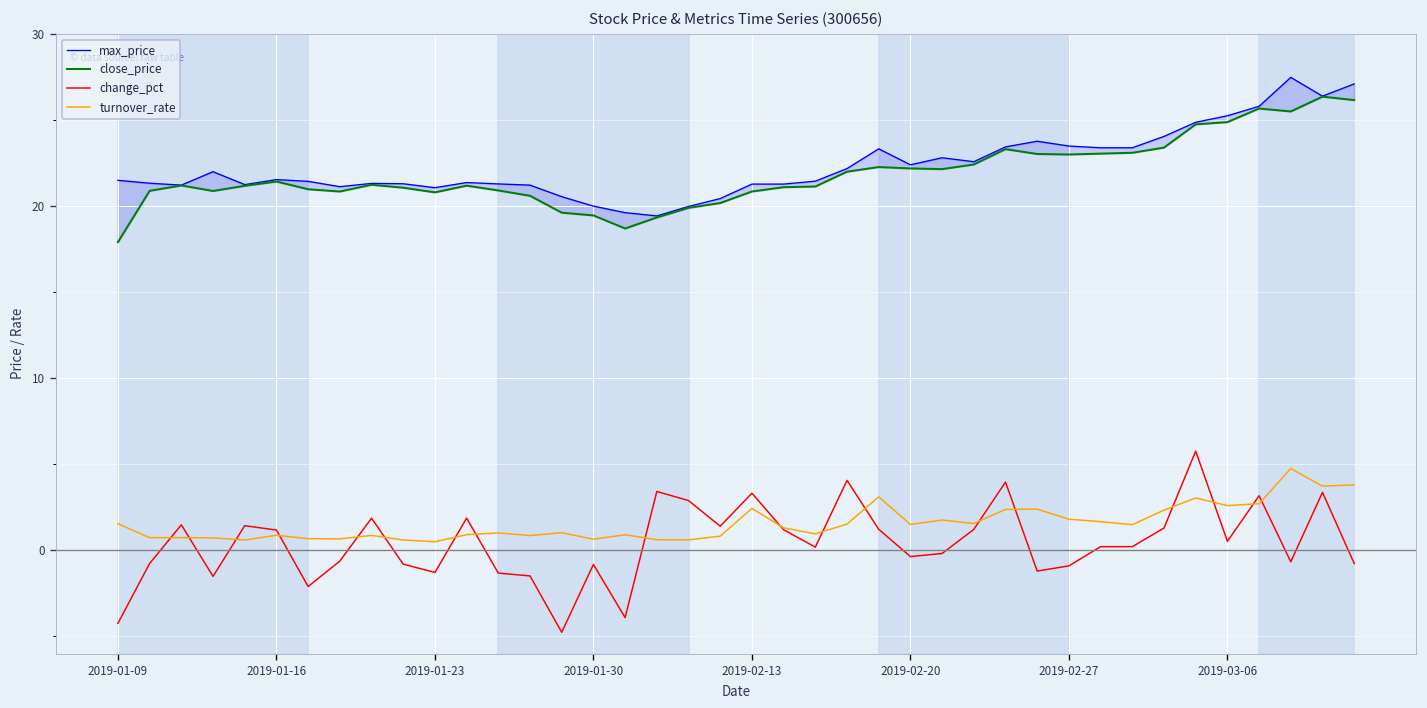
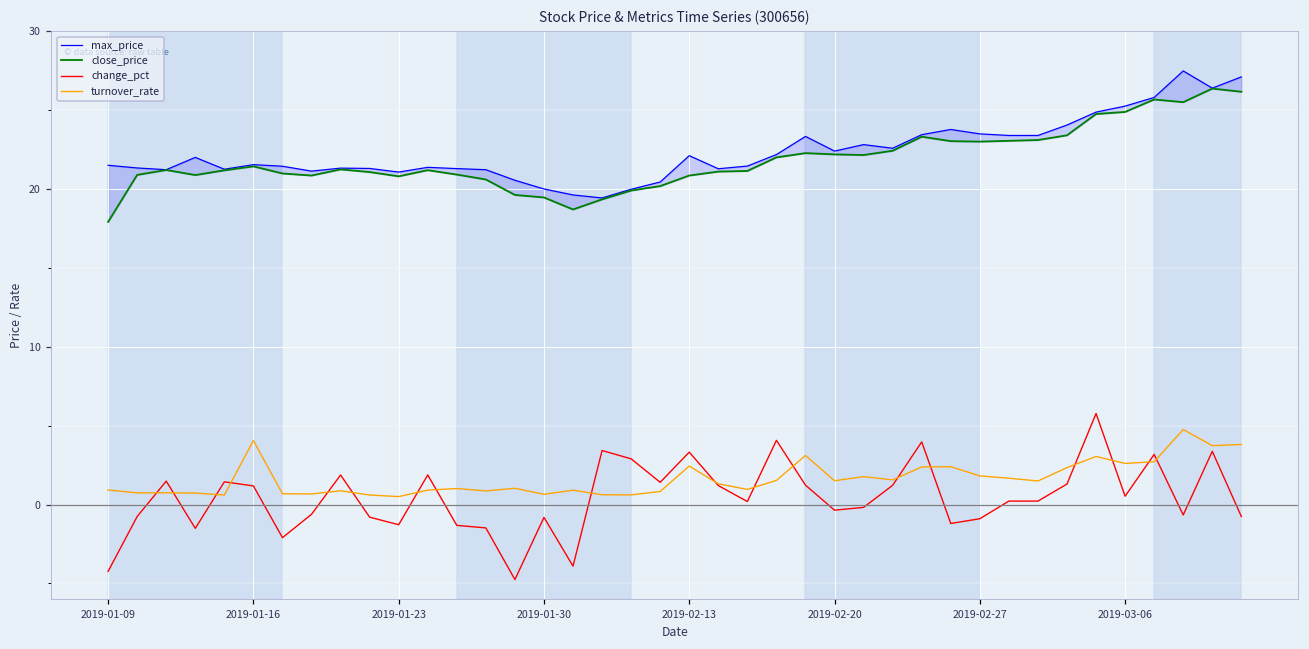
  {
    "max_price": {
      "2019-01-09": 21.5,
      "2019-01-23": 21.1,
      "2019-01-30": 20.0,
-     "2019-02-13": 21.3,
+     "2019-02-13": 22.1,
      "2019-02-20": 22.4,
      "2019-02-27": 23.5,
      "2019-03-06": 25.3
    },
    "close_price": {
      "2019-01-09": 17.9,
      "2019-01-23": 20.8,
      "2019-01-30": 19.5,
      "2019-02-13": 20.9,
      "2019-02-20": 22.2,
      "2019-02-27": 23.0,
      "2019-03-06": 24.9
    },
    "change_pct": {
      "2019-01-09": -4.2,
      "2019-01-16": 1.2,
      "2019-01-23": -1.3,
      "2019-01-30": -0.8,
      "2019-02-13": 3.3,
      "2019-02-20": -0.4,
      "2019-02-27": -0.9,
      "2019-03-06": 0.5
    },
    "turnover_rate": {
-     "2019-01-09": 1.5,
-     "2019-01-16": 0.9,
+     "2019-01-09": 0.9,
+     "2019-01-16": 4.1,
      "2019-01-23": 0.5,
      "2019-01-30": 0.6,
      "2019-02-13": 2.4,
      "2019-02-20": 1.5,
      "2019-02-27": 1.8,
      "2019-03-06": 2.6
    }
  }
